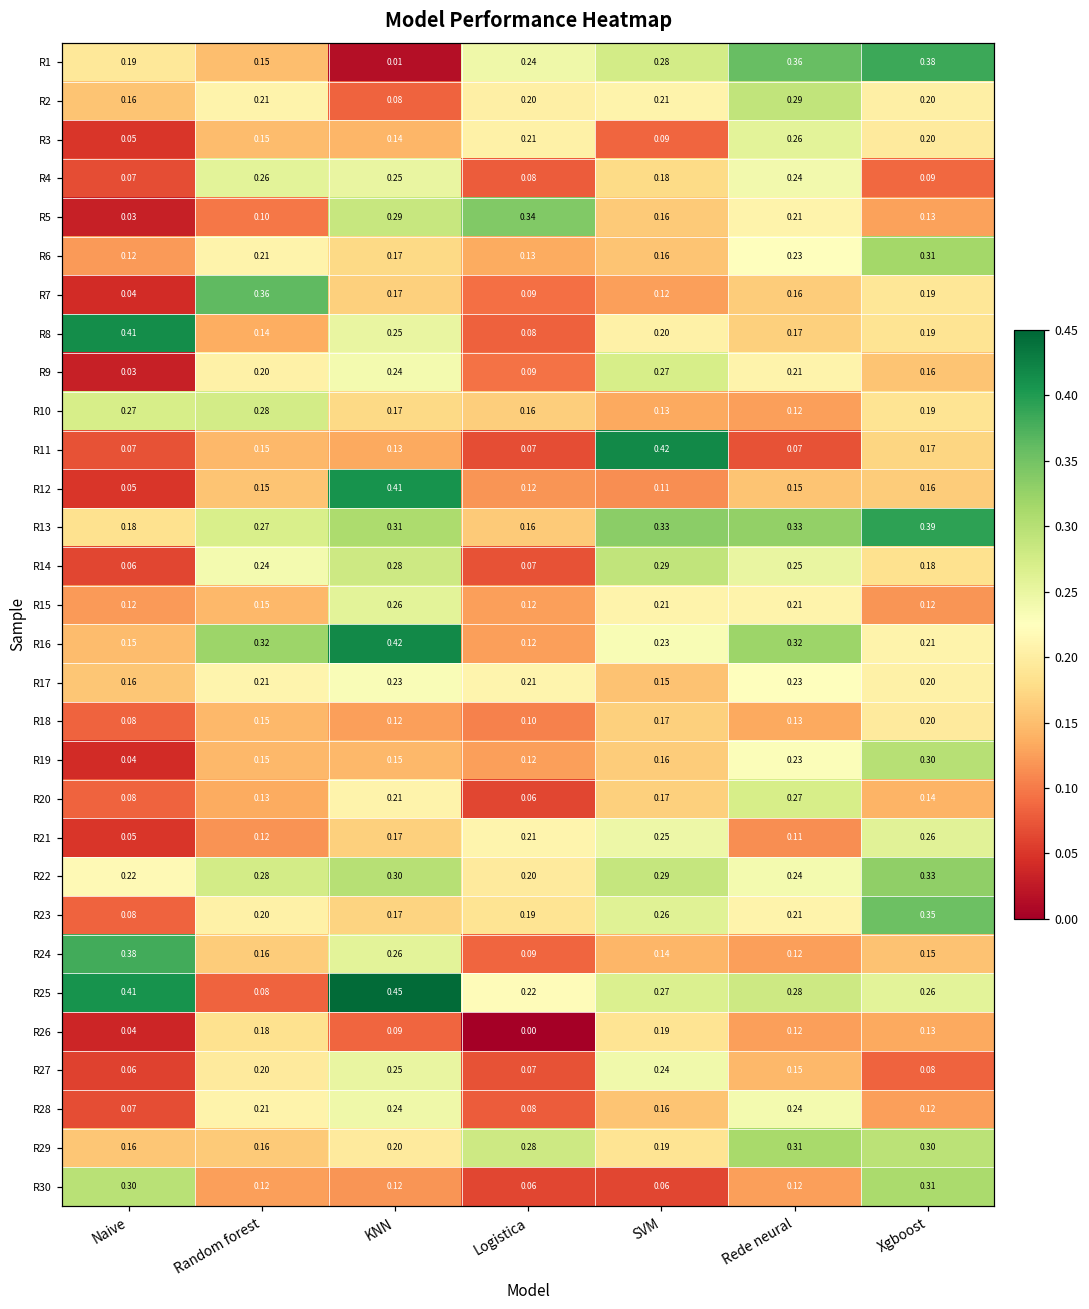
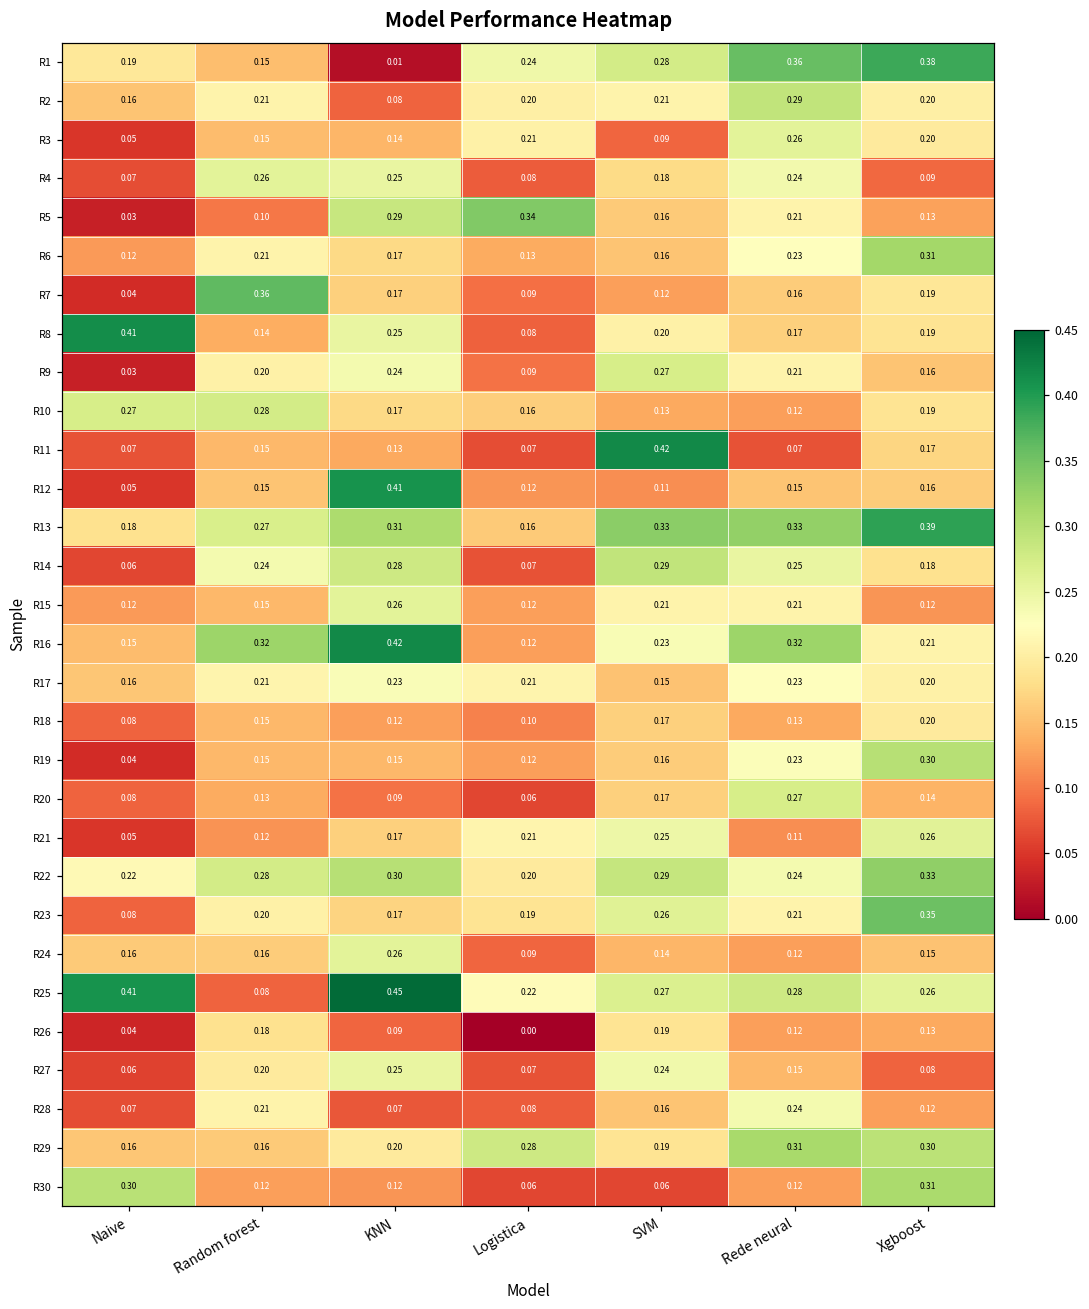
  {
    "R20": {
      "Naive": 0.08,
      "Random forest": 0.13,
-     "KNN": 0.21,
+     "KNN": 0.09,
      "Logistica": 0.06,
      "SVM": 0.17,
      "Rede neural": 0.27,
      "Xgboost": 0.14
    },
    "R24": {
-     "Naive": 0.38,
+     "Naive": 0.16,
      "Random forest": 0.16,
      "KNN": 0.26,
      "Logistica": 0.09,
      "SVM": 0.14,
      "Rede neural": 0.12,
      "Xgboost": 0.15
    },
    "R28": {
      "Naive": 0.07,
      "Random forest": 0.21,
-     "KNN": 0.24,
+     "KNN": 0.07,
      "Logistica": 0.08,
      "SVM": 0.16,
      "Rede neural": 0.24,
      "Xgboost": 0.12
    }
  }
